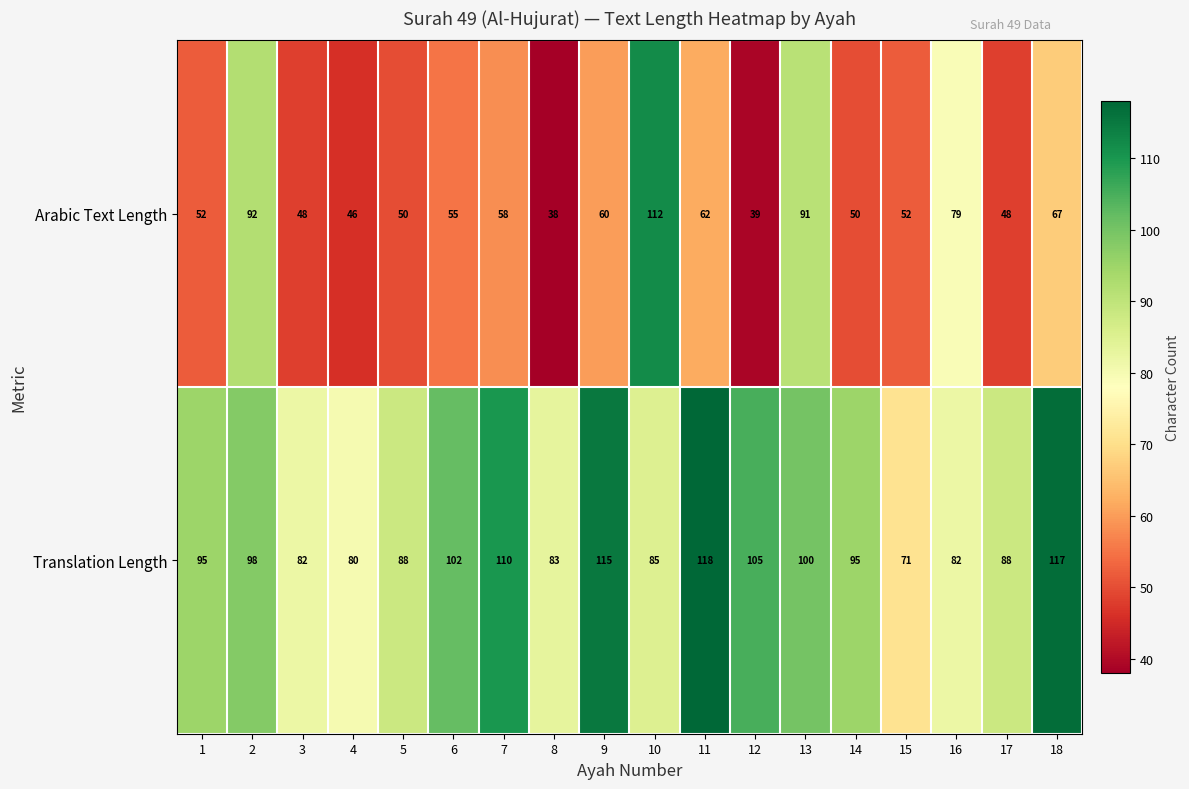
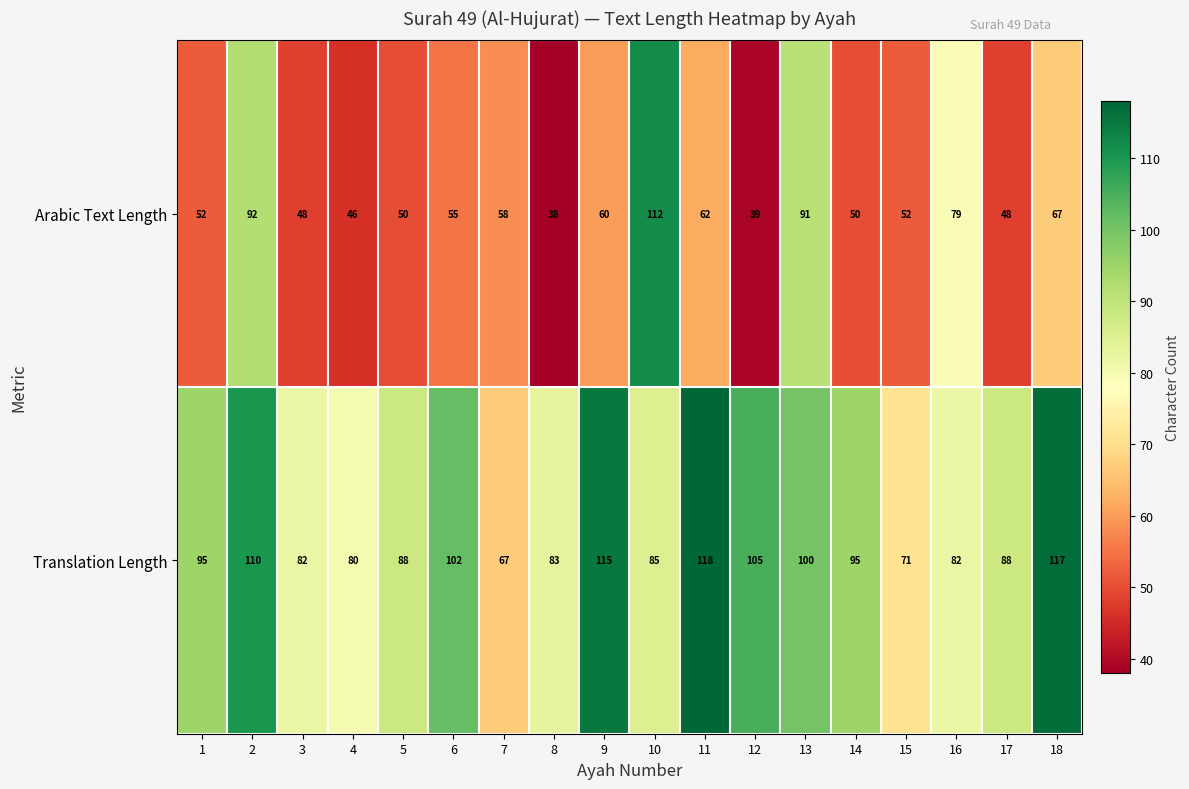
  {
    "Arabic Text Length": {
      "1": 52,
      "2": 92,
      "3": 48,
      "4": 46,
      "5": 50,
      "6": 55,
      "7": 58,
      "8": 38,
      "9": 60,
      "10": 112,
      "11": 62,
      "12": 39,
      "13": 91,
      "14": 50,
      "15": 52,
      "16": 79,
      "17": 48,
      "18": 67
    },
    "Translation Length": {
      "1": 95,
-     "2": 98,
+     "2": 110,
      "3": 82,
      "4": 80,
      "5": 88,
      "6": 102,
-     "7": 110,
+     "7": 67,
      "8": 83,
      "9": 115,
      "10": 85,
      "11": 118,
      "12": 105,
      "13": 100,
      "14": 95,
      "15": 71,
      "16": 82,
      "17": 88,
      "18": 117
    }
  }
